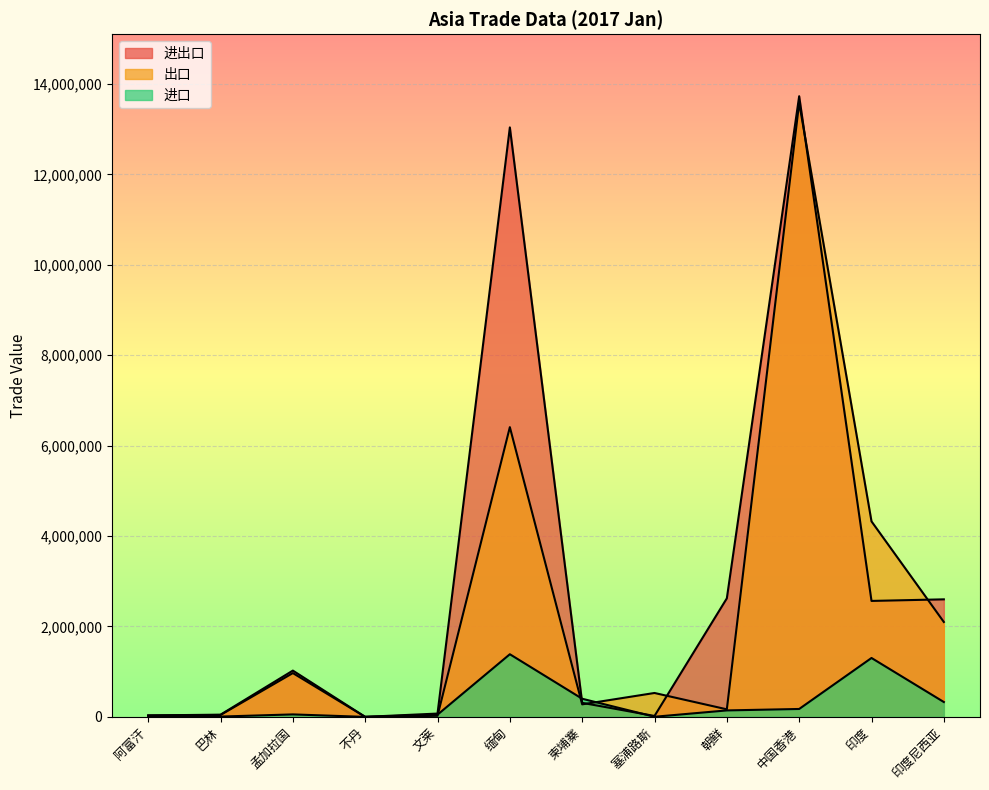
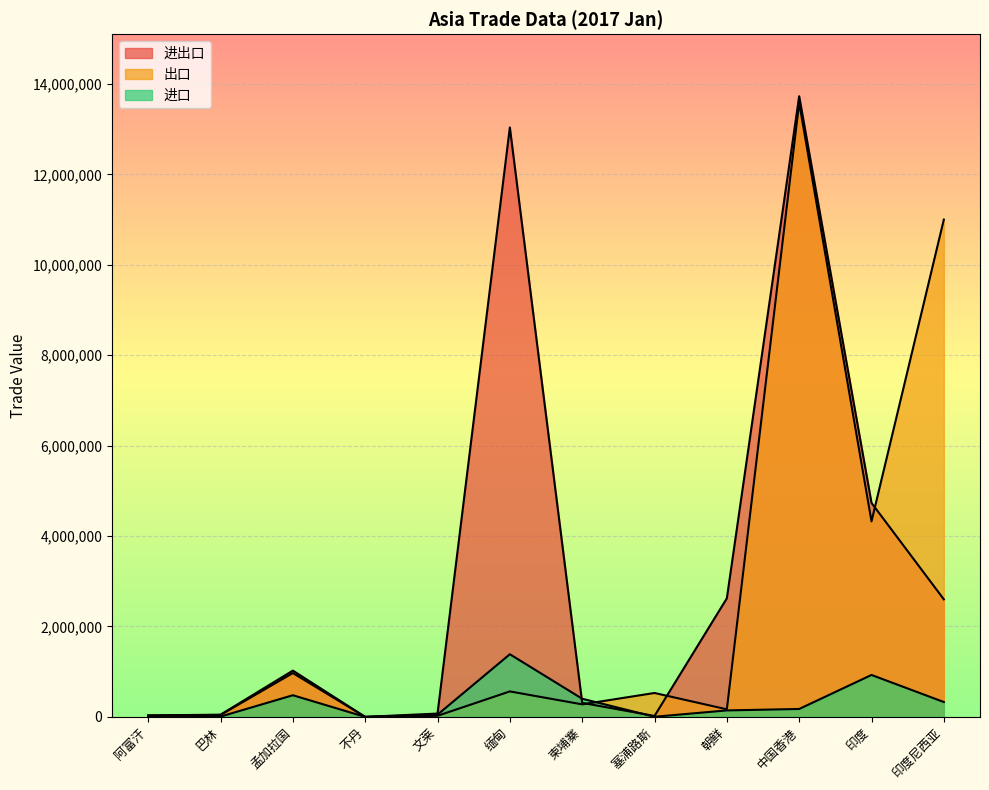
  {
    "进出口": {
      "缅甸": "13,000,000",
      "朝鲜": "2,600,000",
      "中国香港": "13,700,000",
-     "印度": "2,600,000",
+     "印度": "4,700,000",
      "印度尼西亚": "2,600,000"
    },
    "出口": {
-     "缅甸": "6,400,000",
+     "缅甸": "600,000",
      "塞浦路斯": "500,000",
      "中国香港": "13,600,000",
      "印度": "4,300,000",
-     "印度尼西亚": "2,100,000"
+     "印度尼西亚": "11,000,000"
    },
    "进口": {
-     "孟加拉国": "100,000",
+     "孟加拉国": "500,000",
      "缅甸": "1,400,000",
      "柬埔寨": "400,000",
      "中国香港": "200,000",
-     "印度": "1,300,000",
+     "印度": "900,000",
      "印度尼西亚": "300,000"
    }
  }
